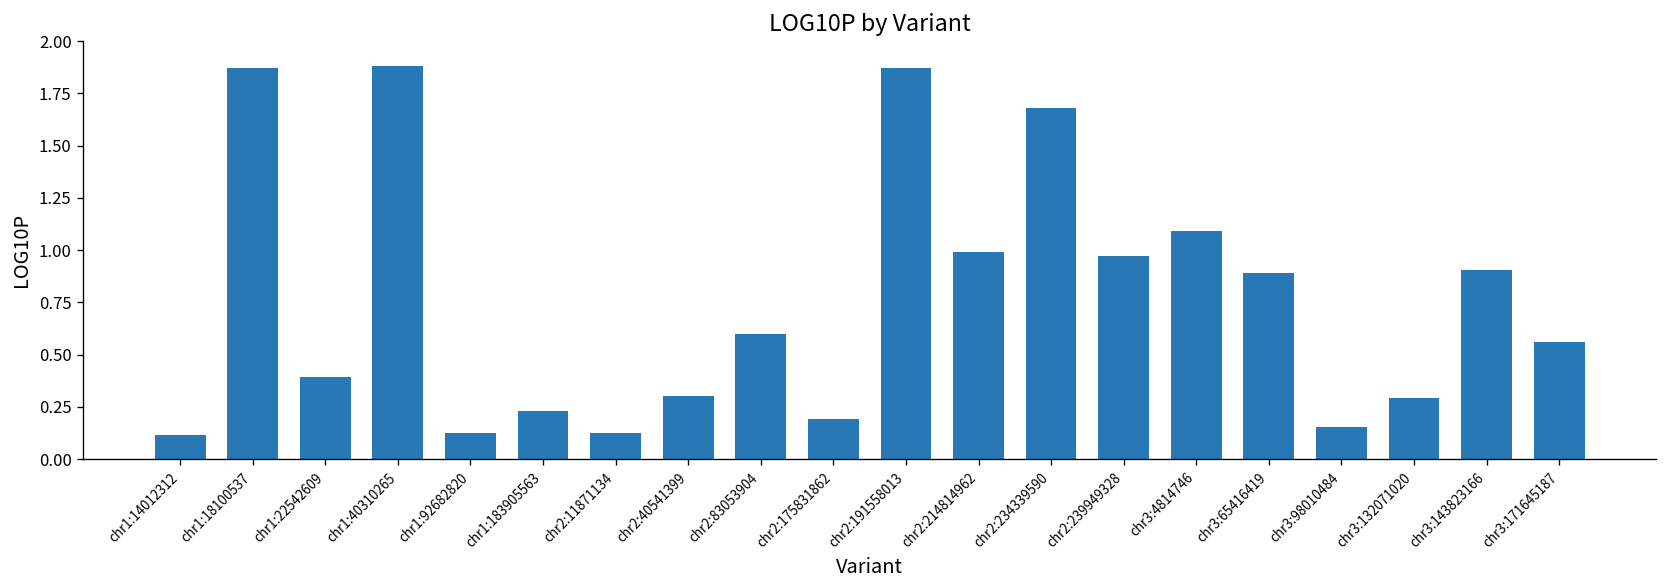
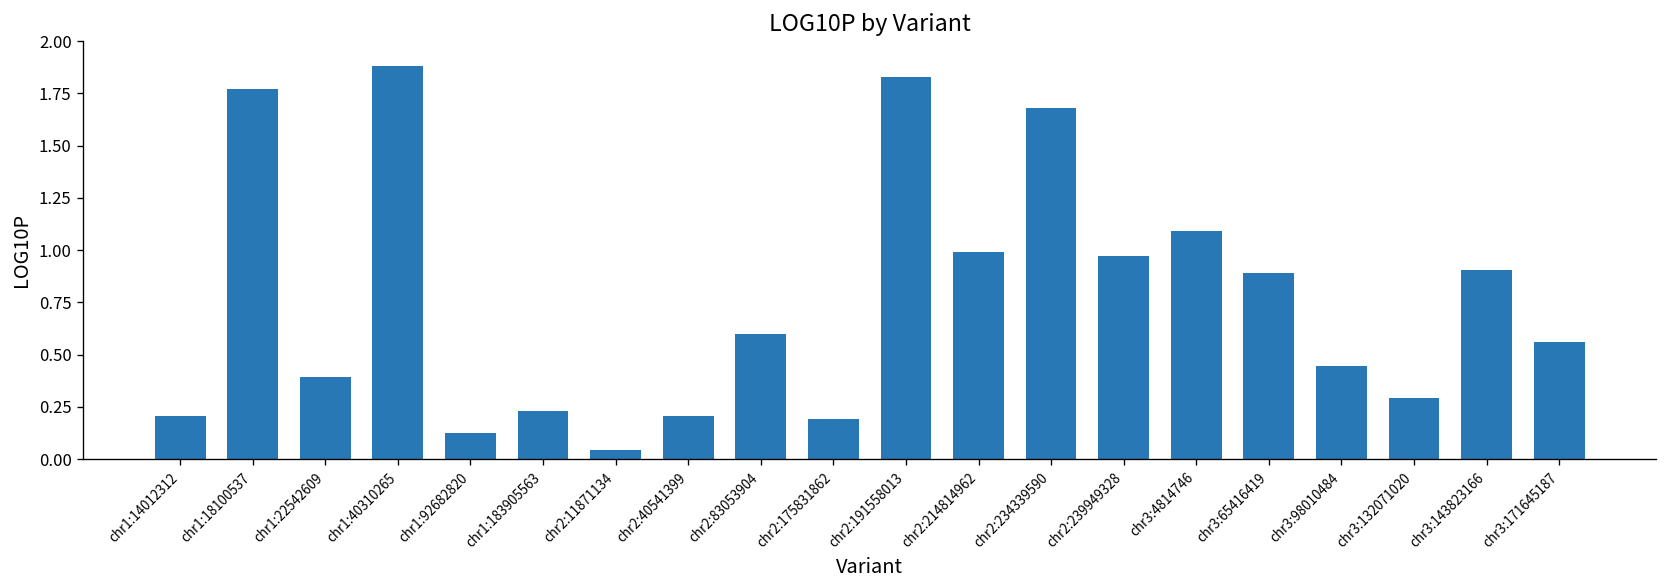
  {
-   "chr1:14012312": 0.12,
-   "chr1:18100537": 1.87,
+   "chr1:14012312": 0.21,
+   "chr1:18100537": 1.77,
    "chr1:22542609": 0.39,
    "chr1:40310265": 1.88,
    "chr1:92682820": 0.12,
    "chr1:183905563": 0.23,
-   "chr2:11871134": 0.12,
-   "chr2:40541399": 0.30,
+   "chr2:11871134": 0.04,
+   "chr2:40541399": 0.21,
    "chr2:83053904": 0.60,
    "chr2:175831862": 0.19,
-   "chr2:191558013": 1.87,
+   "chr2:191558013": 1.83,
    "chr2:214814962": 0.99,
    "chr2:234339590": 1.68,
    "chr2:239949328": 0.97,
    "chr3:4814746": 1.09,
    "chr3:65416419": 0.89,
-   "chr3:98010484": 0.16,
+   "chr3:98010484": 0.45,
    "chr3:132071020": 0.29,
    "chr3:143823166": 0.91,
    "chr3:171645187": 0.56
  }
